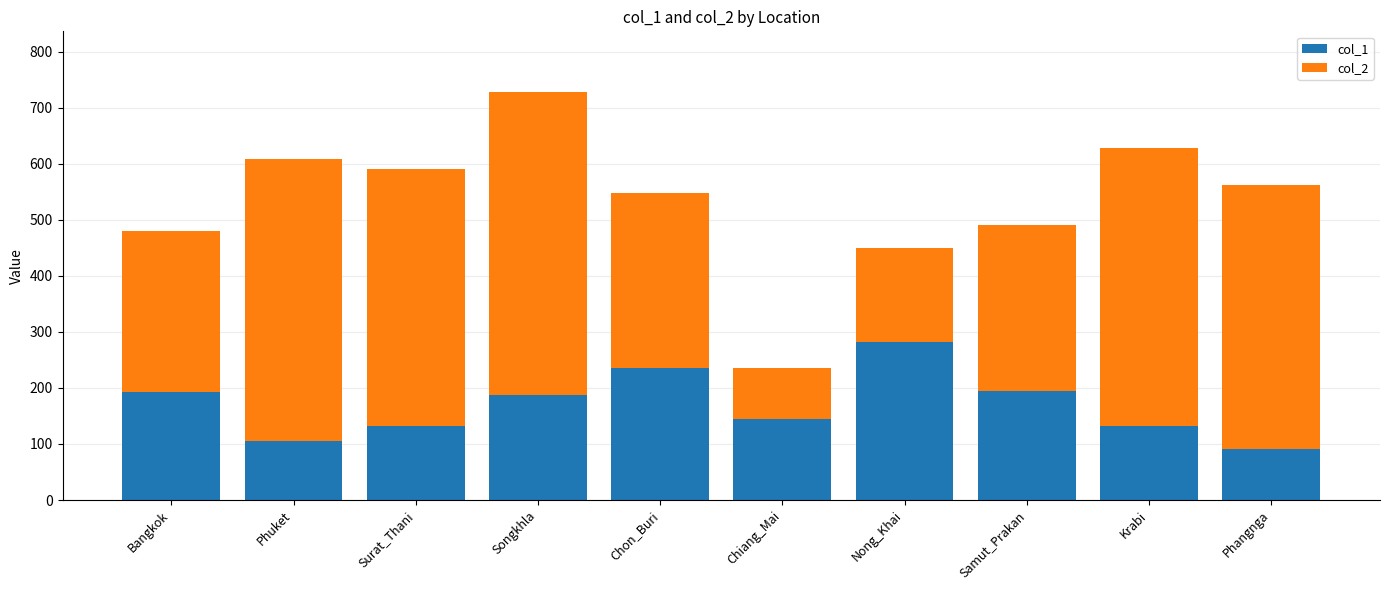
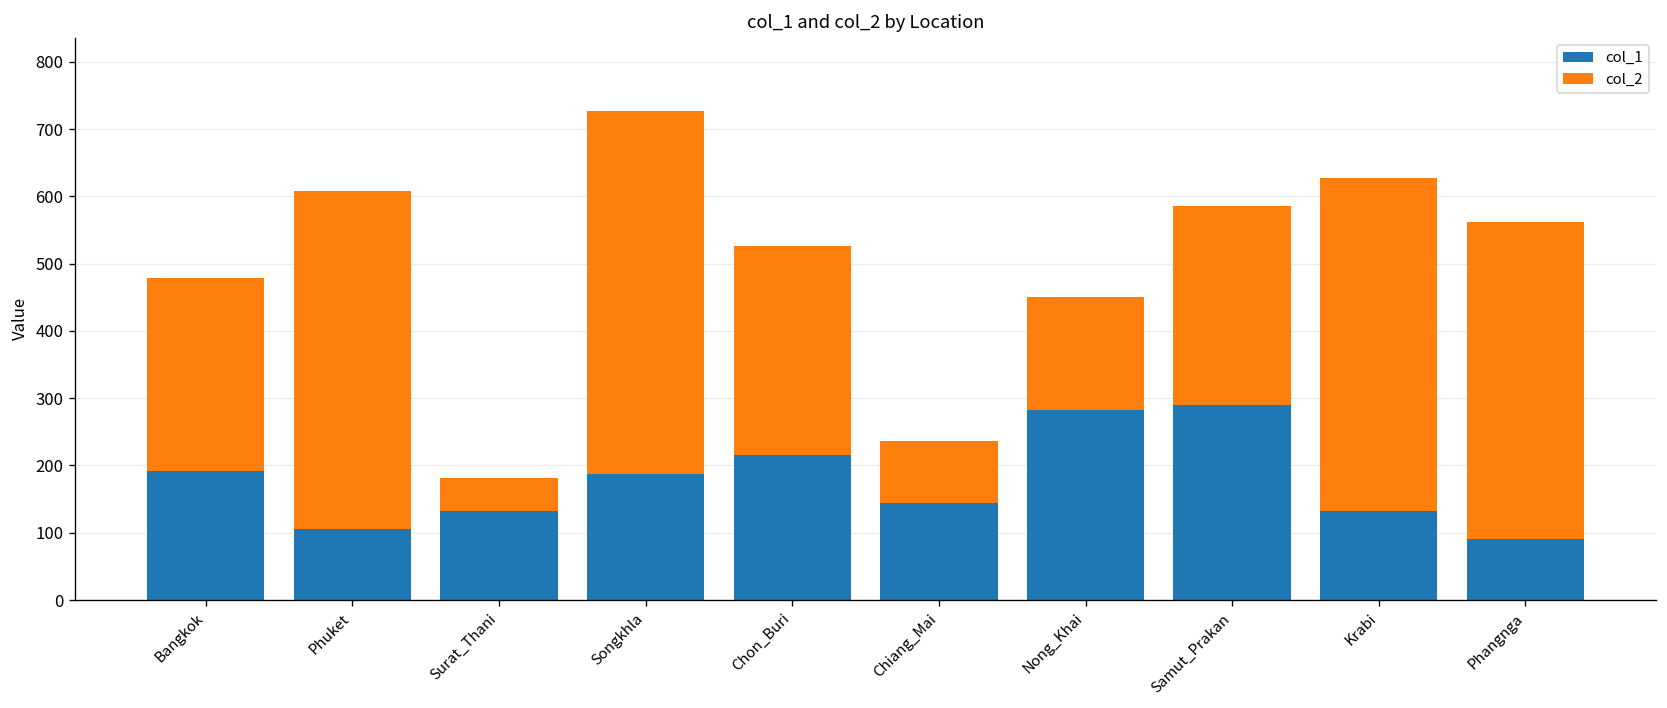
  {
    "col_1": {
      "Bangkok": 190,
      "Phuket": 110,
      "Surat_Thani": 130,
      "Songkhla": 190,
-     "Chon_Buri": 240,
+     "Chon_Buri": 220,
      "Chiang_Mai": 140,
      "Nong_Khai": 280,
-     "Samut_Prakan": 200,
+     "Samut_Prakan": 290,
      "Krabi": 130,
      "Phangnga": 90
    },
    "col_2": {
      "Bangkok": 290,
      "Phuket": 500,
-     "Surat_Thani": 460,
+     "Surat_Thani": 50,
      "Songkhla": 540,
      "Chon_Buri": 310,
      "Chiang_Mai": 90,
      "Nong_Khai": 170,
      "Samut_Prakan": 300,
      "Krabi": 500,
      "Phangnga": 470
    }
  }
